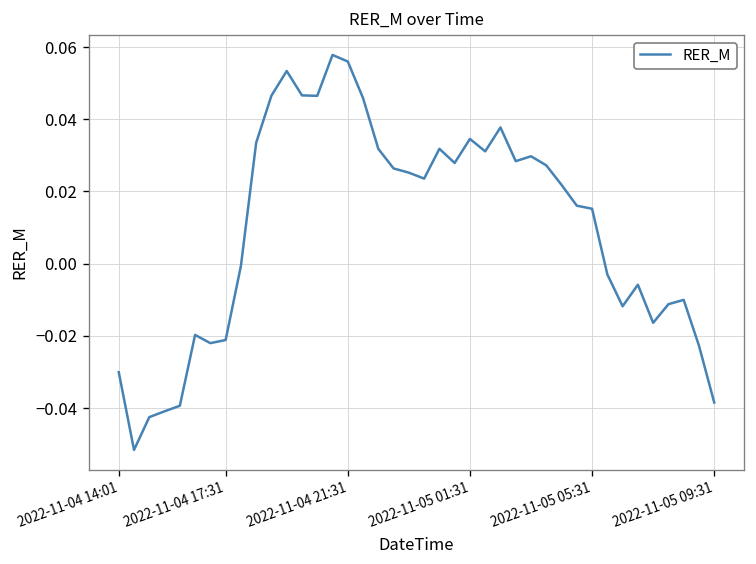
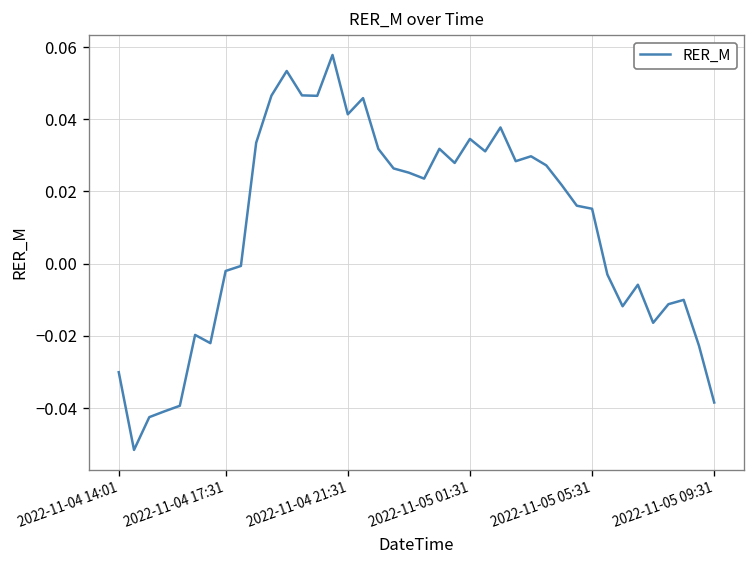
  {
    "2022-11-04 14:01": -0.030,
-   "2022-11-04 17:31": -0.021,
-   "2022-11-04 21:31": 0.056,
+   "2022-11-04 17:31": -0.002,
+   "2022-11-04 21:31": 0.041,
    "2022-11-05 01:31": 0.035,
    "2022-11-05 05:31": 0.015,
    "2022-11-05 09:31": -0.038
  }
